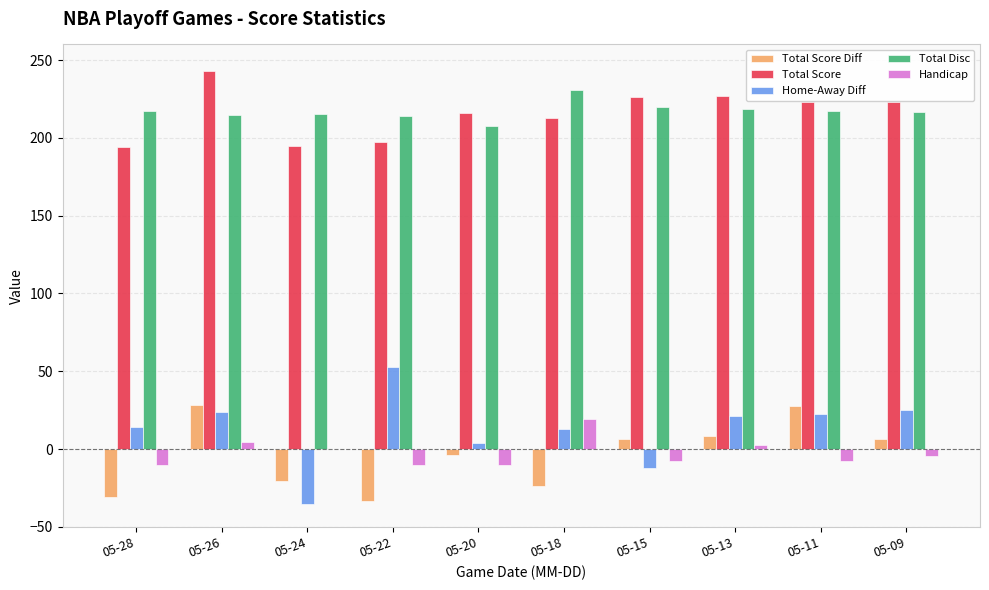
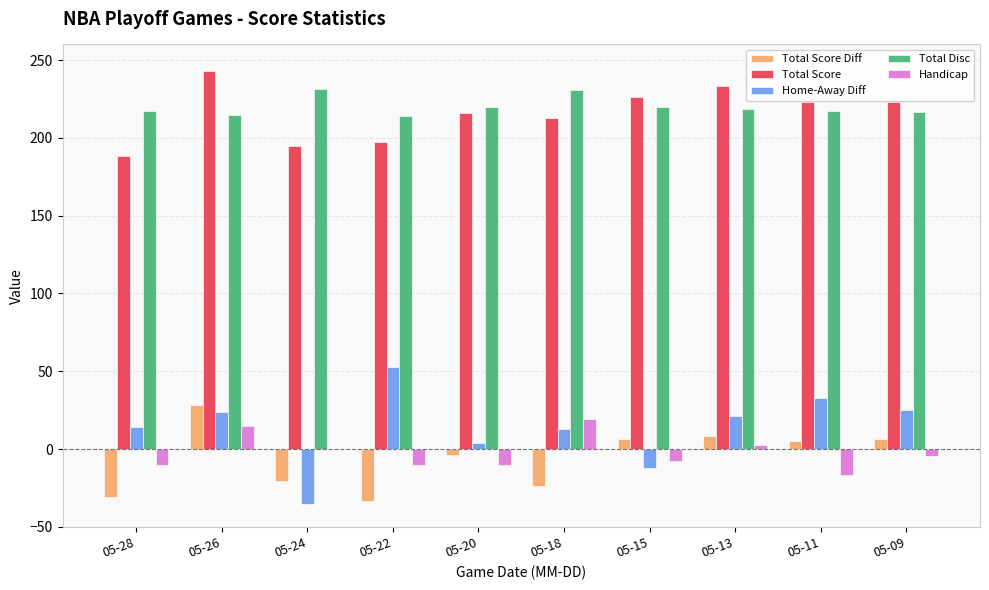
  {
    "Total Score Diff": {
      "05-28": -31,
      "05-26": 29,
      "05-24": -21,
      "05-22": -33,
      "05-20": -4,
      "05-18": -24,
      "05-15": 7,
      "05-13": 9,
-     "05-11": 28,
+     "05-11": 6,
      "05-09": 7
    },
    "Total Score": {
-     "05-28": 194,
+     "05-28": 188,
      "05-26": 243,
      "05-24": 195,
      "05-22": 197,
      "05-20": 216,
      "05-18": 213,
      "05-15": 226,
-     "05-13": 227,
+     "05-13": 234,
      "05-11": 223,
      "05-09": 223
    },
    "Home-Away Diff": {
      "05-28": 14,
      "05-26": 24,
      "05-24": -35,
      "05-22": 53,
      "05-20": 4,
      "05-18": 13,
      "05-15": -12,
      "05-13": 21,
-     "05-11": 23,
+     "05-11": 33,
      "05-09": 25
    },
    "Total Disc": {
      "05-28": 218,
      "05-26": 215,
-     "05-24": 216,
+     "05-24": 231,
      "05-22": 214,
-     "05-20": 207,
+     "05-20": 220,
      "05-18": 231,
      "05-15": 220,
      "05-13": 219,
      "05-11": 218,
      "05-09": 217
    },
    "Handicap": {
      "05-28": -11,
-     "05-26": 5,
+     "05-26": 15,
      "05-24": 0,
      "05-22": -11,
      "05-20": -11,
      "05-18": 20,
      "05-15": -8,
      "05-13": 3,
-     "05-11": -8,
+     "05-11": -17,
      "05-09": -5
    }
  }
